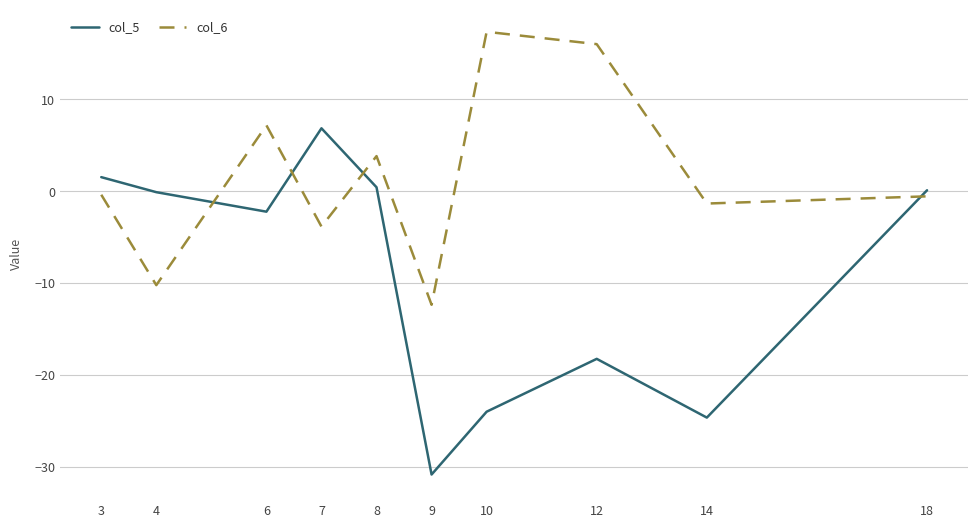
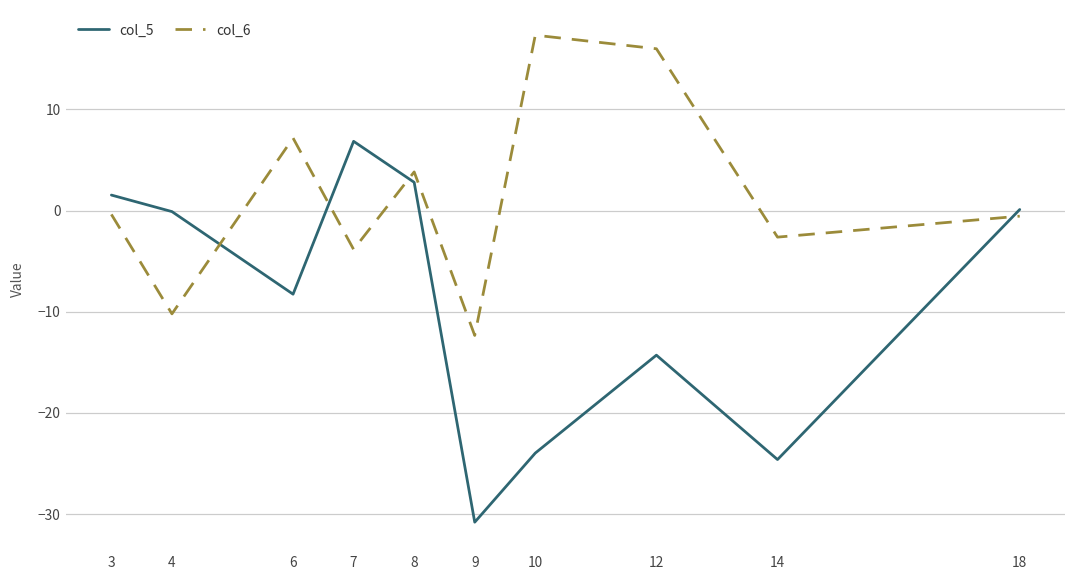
  {
    "col_5": {
      "3": 2,
      "4": 0,
-     "6": -2,
+     "6": -8,
      "7": 7,
-     "8": 0,
+     "8": 3,
      "9": -31,
      "10": -24,
-     "12": -18,
+     "12": -14,
      "14": -25,
      "18": 0
    },
    "col_6": {
      "3": 0,
      "4": -10,
      "6": 7,
      "7": -4,
      "8": 4,
      "9": -12,
      "10": 17,
      "12": 16,
-     "14": -1,
+     "14": -3,
      "18": -1
    }
  }
